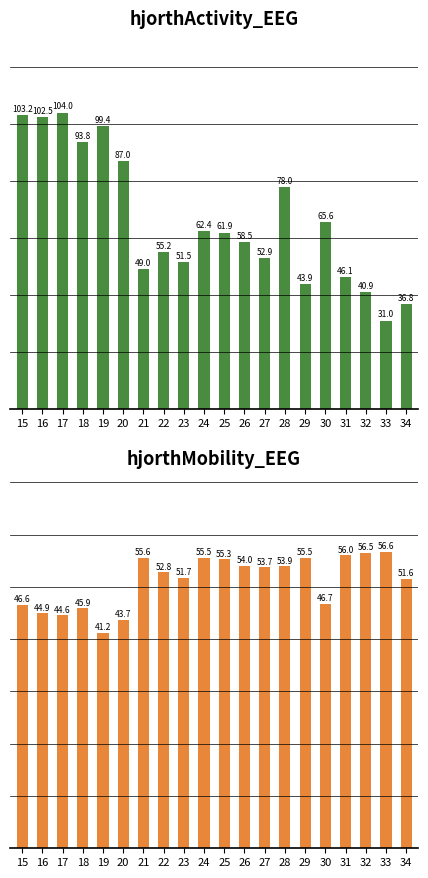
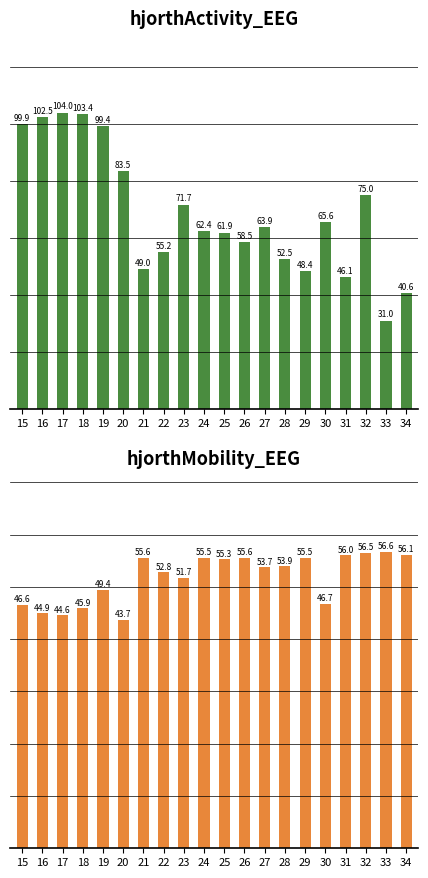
  {
    "hjorthActivity_EEG": {
-     "15": 103.2,
+     "15": 99.9,
      "16": 102.5,
      "17": 104.0,
-     "18": 93.8,
+     "18": 103.4,
      "19": 99.4,
-     "20": 87.0,
+     "20": 83.5,
      "21": 49.0,
      "22": 55.2,
-     "23": 51.5,
+     "23": 71.7,
      "24": 62.4,
      "25": 61.9,
      "26": 58.5,
-     "27": 52.9,
-     "28": 78.0,
-     "29": 43.9,
+     "27": 63.9,
+     "28": 52.5,
+     "29": 48.4,
      "30": 65.6,
      "31": 46.1,
-     "32": 40.9,
+     "32": 75.0,
      "33": 31.0,
-     "34": 36.8
+     "34": 40.6
    },
    "hjorthMobility_EEG": {
      "15": 46.6,
      "16": 44.9,
      "17": 44.6,
      "18": 45.9,
-     "19": 41.2,
+     "19": 49.4,
      "20": 43.7,
      "21": 55.6,
      "22": 52.8,
      "23": 51.7,
      "24": 55.5,
      "25": 55.3,
-     "26": 54.0,
+     "26": 55.6,
      "27": 53.7,
      "28": 53.9,
      "29": 55.5,
      "30": 46.7,
      "31": 56.0,
      "32": 56.5,
      "33": 56.6,
-     "34": 51.6
+     "34": 56.1
    }
  }
